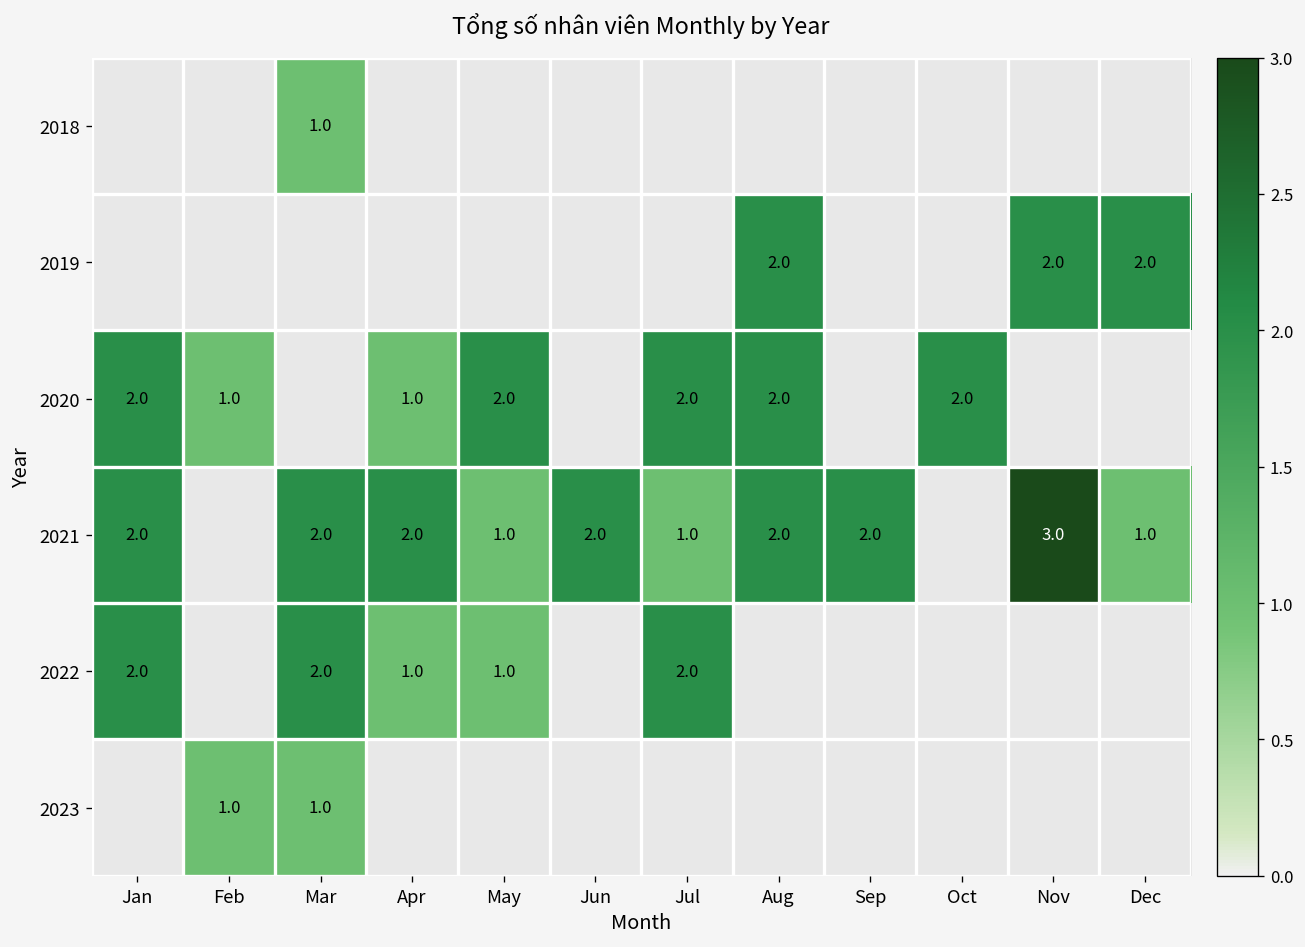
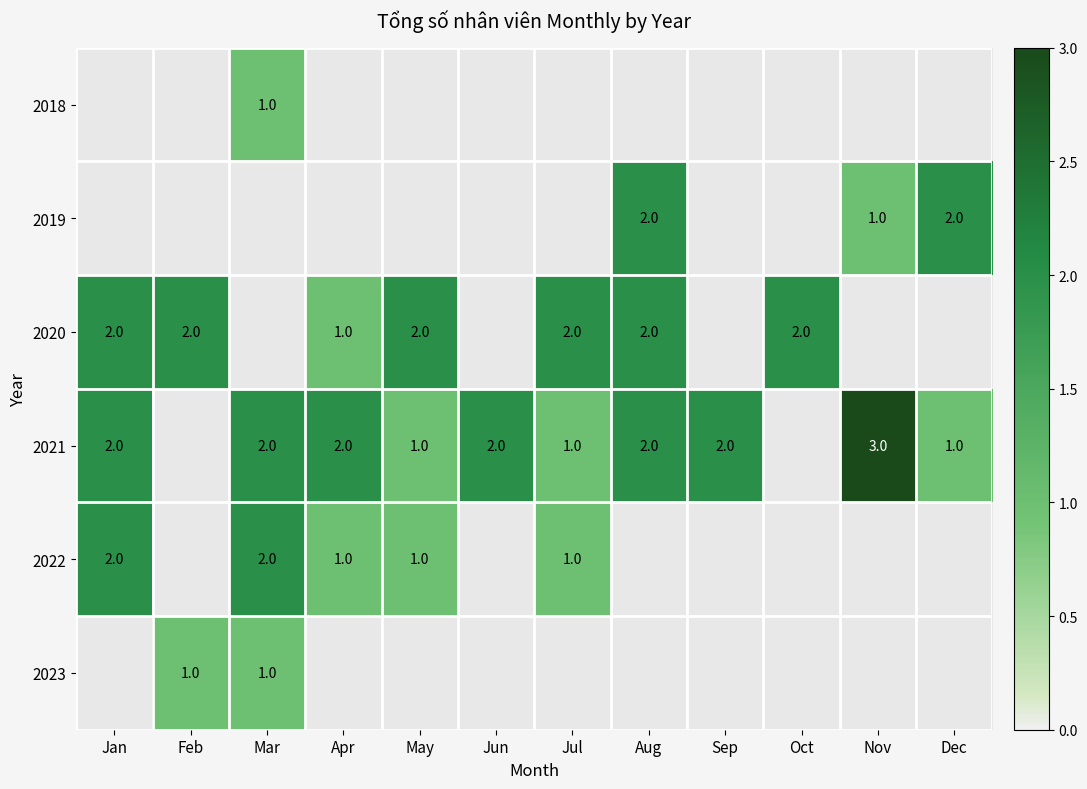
  {
    "2018": {
      "Mar": 1.0
    },
    "2019": {
      "Aug": 2.0,
-     "Nov": 2.0,
+     "Nov": 1.0,
      "Dec": 2.0
    },
    "2020": {
      "Jan": 2.0,
-     "Feb": 1.0,
+     "Feb": 2.0,
      "Apr": 1.0,
      "May": 2.0,
      "Jul": 2.0,
      "Aug": 2.0,
      "Oct": 2.0
    },
    "2021": {
      "Jan": 2.0,
      "Mar": 2.0,
      "Apr": 2.0,
      "May": 1.0,
      "Jun": 2.0,
      "Jul": 1.0,
      "Aug": 2.0,
      "Sep": 2.0,
      "Nov": 3.0,
      "Dec": 1.0
    },
    "2022": {
      "Jan": 2.0,
      "Mar": 2.0,
      "Apr": 1.0,
      "May": 1.0,
-     "Jul": 2.0
+     "Jul": 1.0
    },
    "2023": {
      "Feb": 1.0,
      "Mar": 1.0
    }
  }
